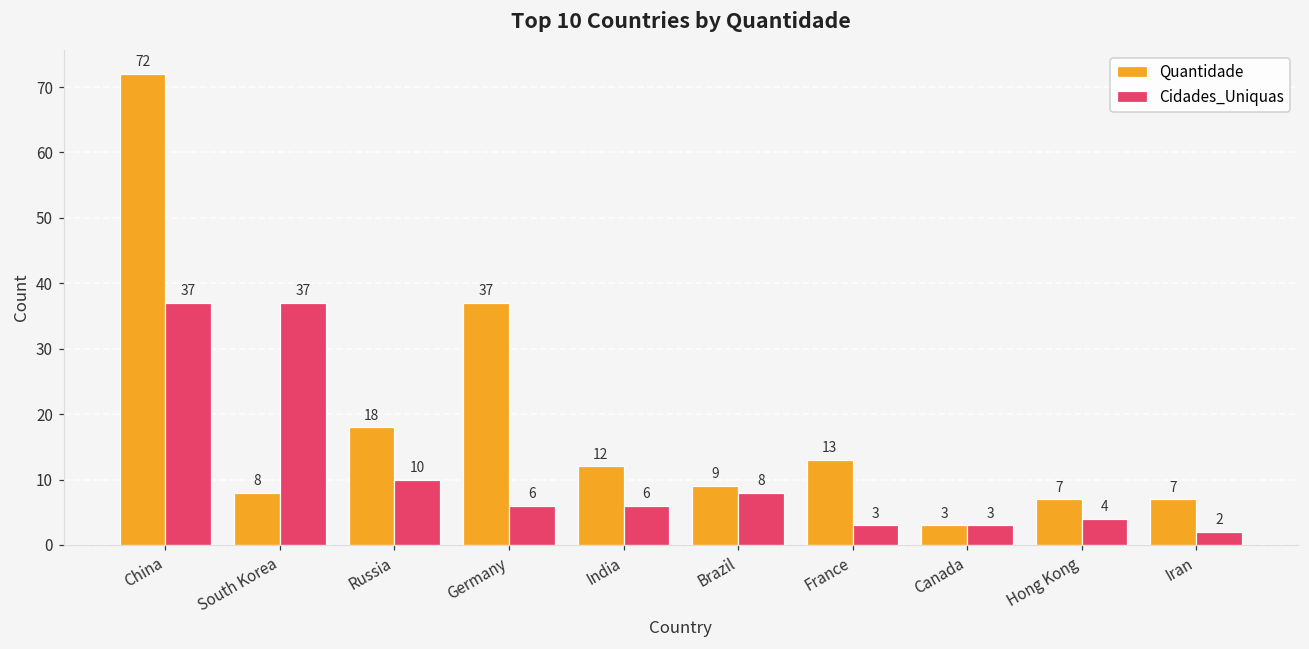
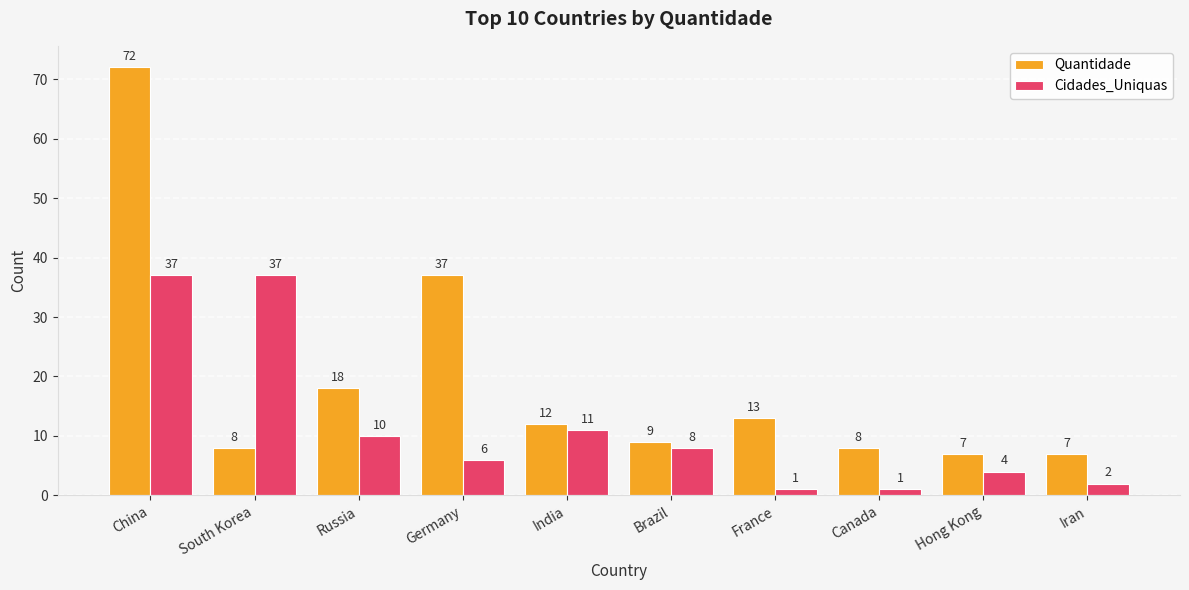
  {
    "Quantidade": {
      "China": 72,
      "South Korea": 8,
      "Russia": 18,
      "Germany": 37,
      "India": 12,
      "Brazil": 9,
      "France": 13,
-     "Canada": 3,
+     "Canada": 8,
      "Hong Kong": 7,
      "Iran": 7
    },
    "Cidades_Uniquas": {
      "China": 37,
      "South Korea": 37,
      "Russia": 10,
      "Germany": 6,
-     "India": 6,
+     "India": 11,
      "Brazil": 8,
-     "France": 3,
-     "Canada": 3,
+     "France": 1,
+     "Canada": 1,
      "Hong Kong": 4,
      "Iran": 2
    }
  }
